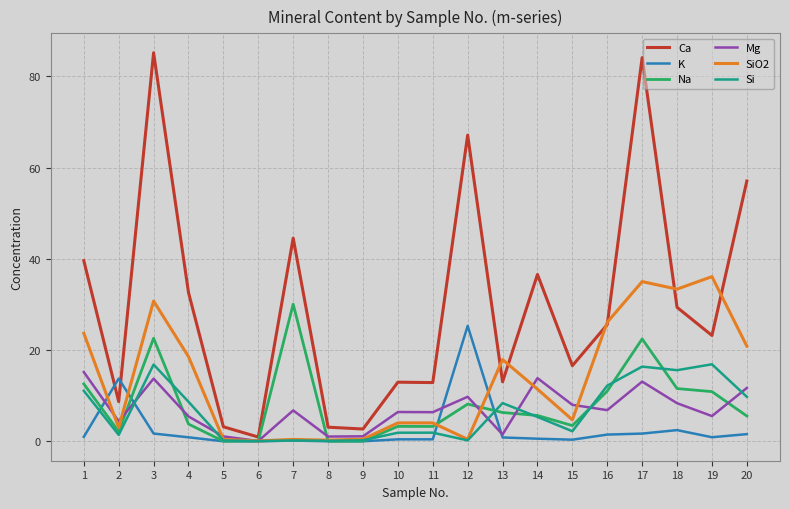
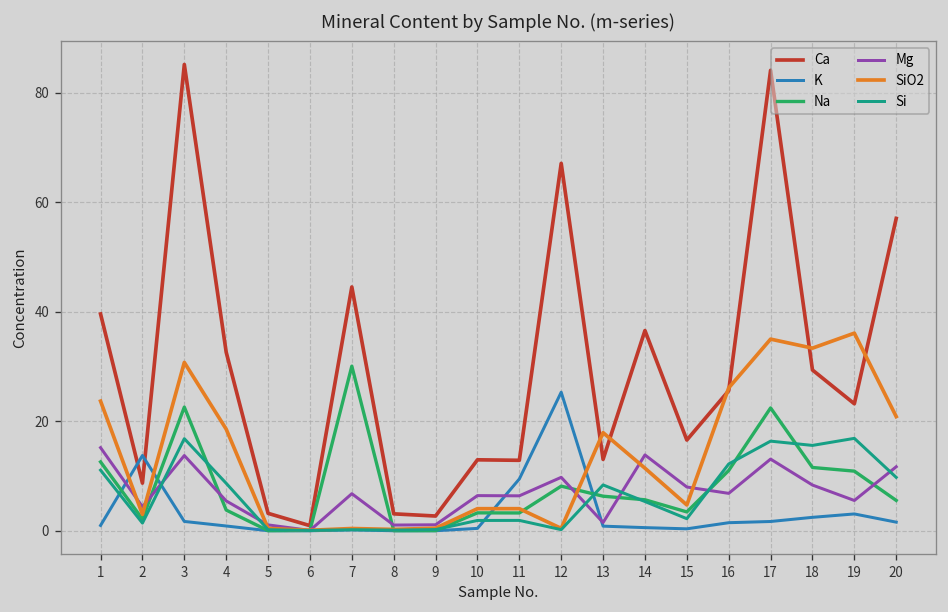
  {
    "Ca": {
      "1": 40,
      "2": 9,
      "3": 85,
      "4": 33,
      "5": 3,
      "6": 1,
      "7": 45,
      "8": 3,
      "9": 3,
      "10": 13,
      "11": 13,
      "12": 67,
      "13": 13,
      "14": 37,
      "15": 17,
      "17": 84,
      "18": 29,
      "19": 23,
      "20": 57
    },
    "K": {
      "1": 1,
      "2": 14,
      "3": 2,
      "4": 1,
      "10": 0,
-     "11": 0,
+     "11": 9,
      "12": 25,
      "13": 1,
      "14": 1,
      "15": 0,
      "16": 1,
      "17": 2,
      "18": 2,
-     "19": 1,
+     "19": 3,
      "20": 2
    },
    "Mg": {
      "1": 15,
      "2": 4,
      "3": 14,
      "4": 5,
      "5": 1,
      "7": 7,
      "8": 1,
      "9": 1,
      "10": 6,
      "11": 6,
      "12": 10,
      "13": 2,
      "14": 14,
      "15": 8,
      "16": 7,
      "17": 13,
      "18": 8,
      "19": 6,
      "20": 12
    },
    "SiO2": {
      "1": 24,
      "2": 3,
      "3": 31,
      "4": 19,
      "10": 4,
      "11": 4,
      "13": 18,
      "14": 11,
      "15": 5,
      "17": 35,
      "18": 33,
      "19": 36,
      "20": 21
    }
  }
